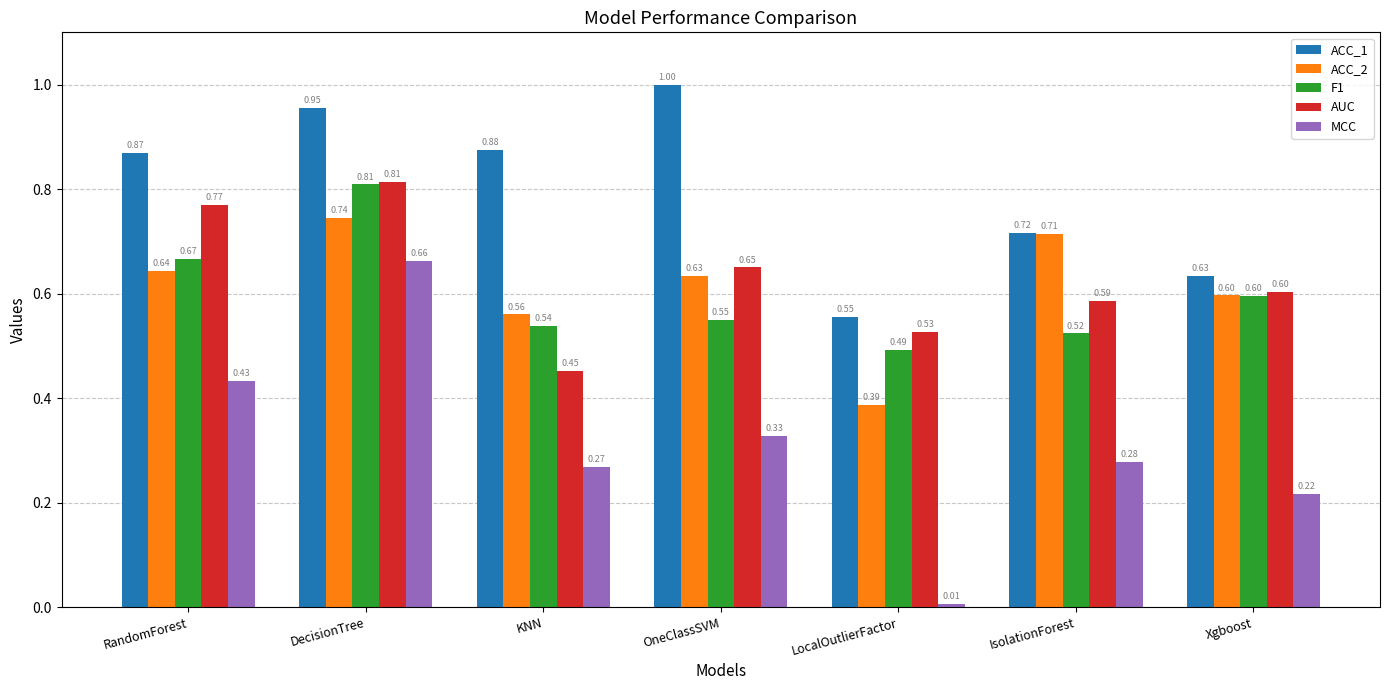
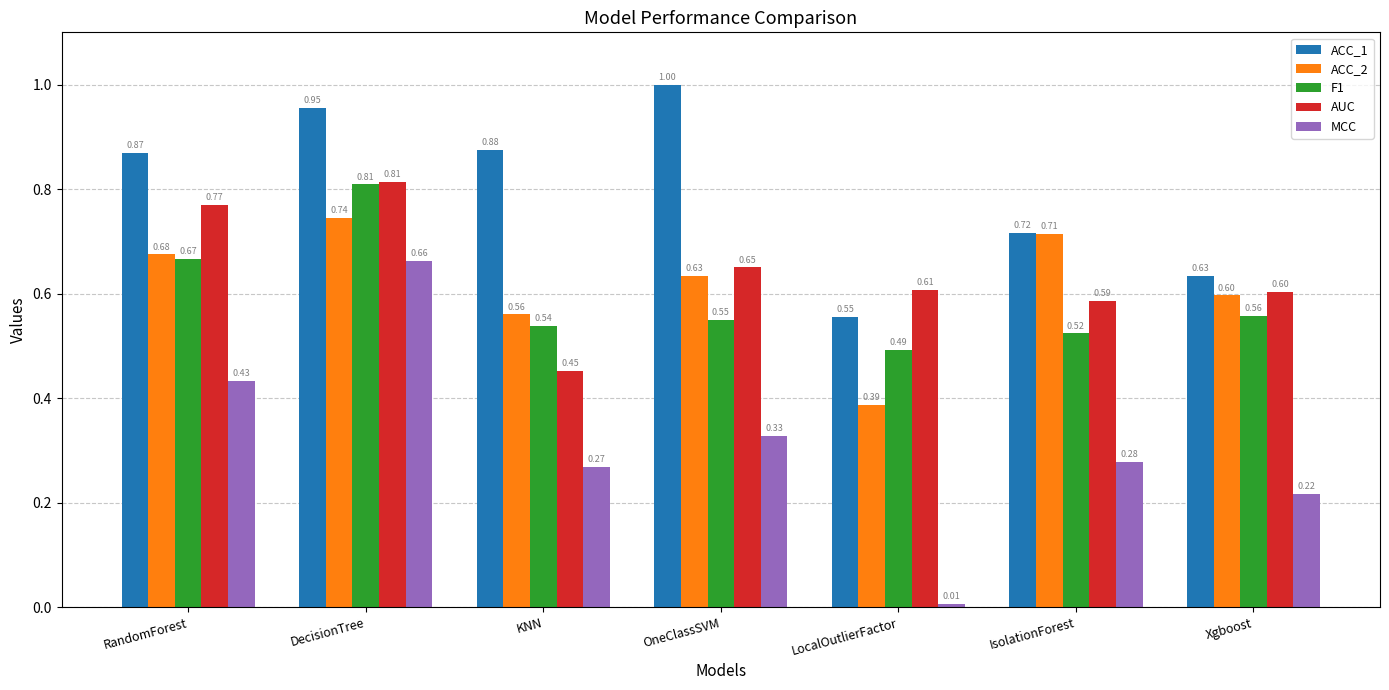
  {
    "ACC_1": {
      "RandomForest": 0.87,
      "DecisionTree": 0.95,
      "KNN": 0.88,
      "OneClassSVM": 1.00,
      "LocalOutlierFactor": 0.55,
      "IsolationForest": 0.72,
      "Xgboost": 0.63
    },
    "ACC_2": {
-     "RandomForest": 0.64,
+     "RandomForest": 0.68,
      "DecisionTree": 0.74,
      "KNN": 0.56,
      "OneClassSVM": 0.63,
      "LocalOutlierFactor": 0.39,
      "IsolationForest": 0.71,
      "Xgboost": 0.60
    },
    "F1": {
      "RandomForest": 0.67,
      "DecisionTree": 0.81,
      "KNN": 0.54,
      "OneClassSVM": 0.55,
      "LocalOutlierFactor": 0.49,
      "IsolationForest": 0.52,
-     "Xgboost": 0.60
+     "Xgboost": 0.56
    },
    "AUC": {
      "RandomForest": 0.77,
      "DecisionTree": 0.81,
      "KNN": 0.45,
      "OneClassSVM": 0.65,
-     "LocalOutlierFactor": 0.53,
+     "LocalOutlierFactor": 0.61,
      "IsolationForest": 0.59,
      "Xgboost": 0.60
    },
    "MCC": {
      "RandomForest": 0.43,
      "DecisionTree": 0.66,
      "KNN": 0.27,
      "OneClassSVM": 0.33,
      "LocalOutlierFactor": 0.01,
      "IsolationForest": 0.28,
      "Xgboost": 0.22
    }
  }
